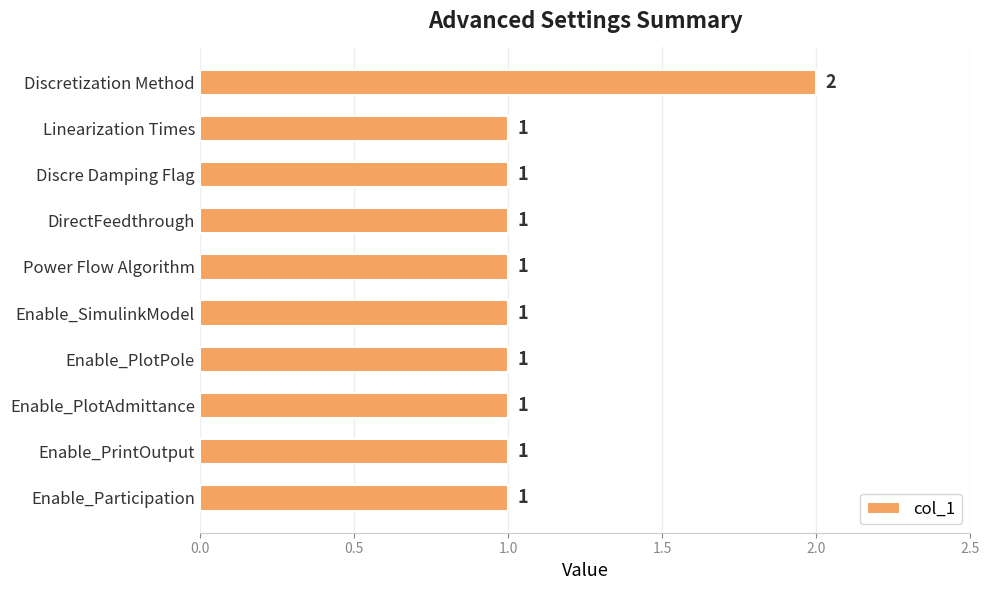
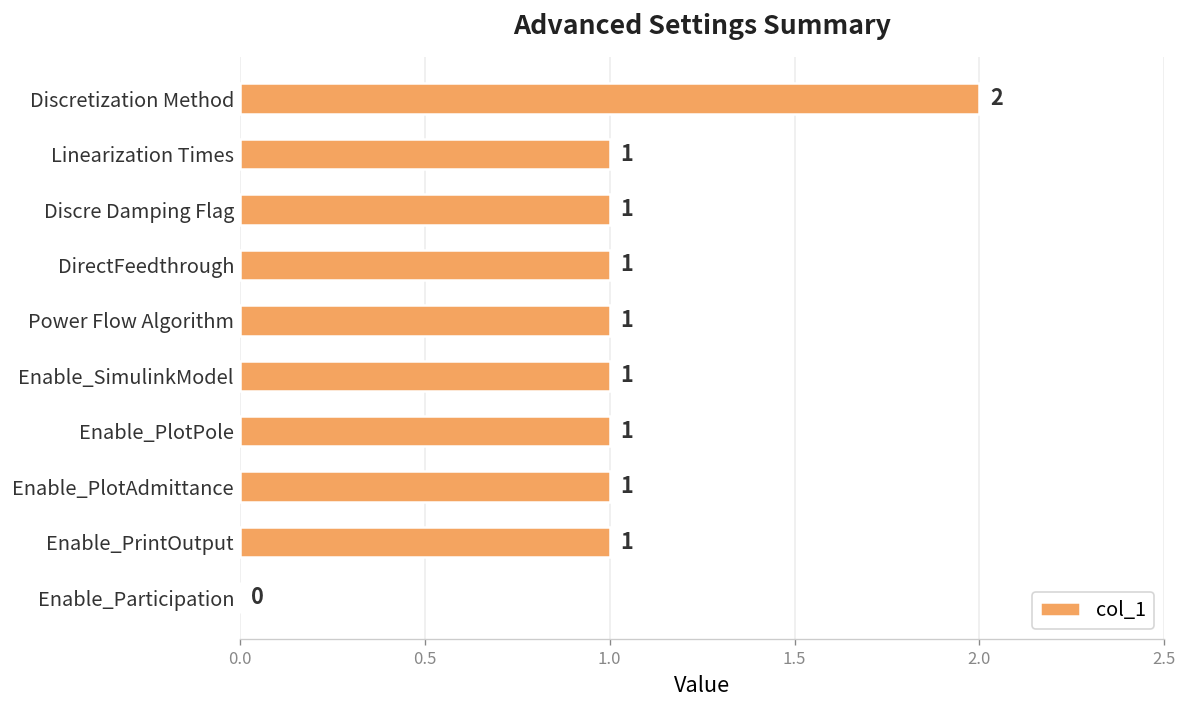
  {
    "Discretization Method": 2,
    "Linearization Times": 1,
    "Discre Damping Flag": 1,
    "DirectFeedthrough": 1,
    "Power Flow Algorithm": 1,
    "Enable_SimulinkModel": 1,
    "Enable_PlotPole": 1,
    "Enable_PlotAdmittance": 1,
    "Enable_PrintOutput": 1,
-   "Enable_Participation": 1
+   "Enable_Participation": 0
  }
